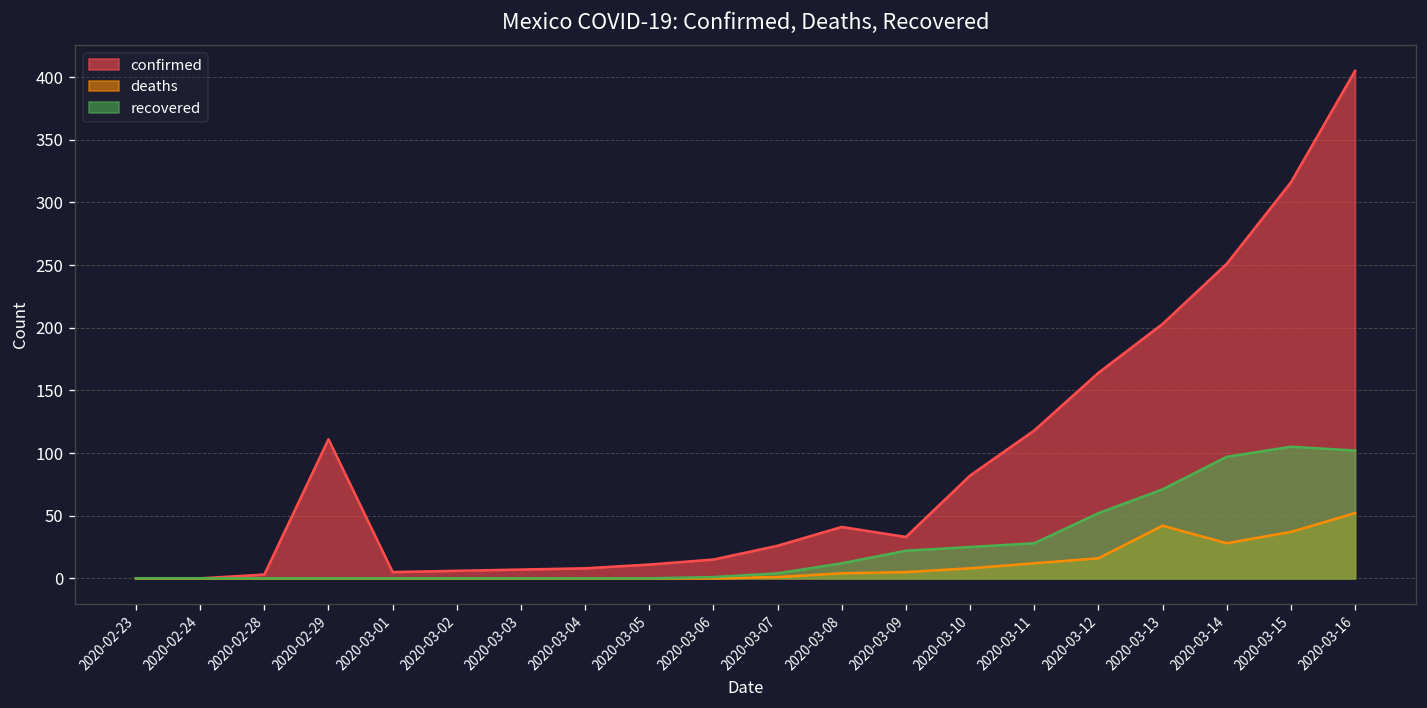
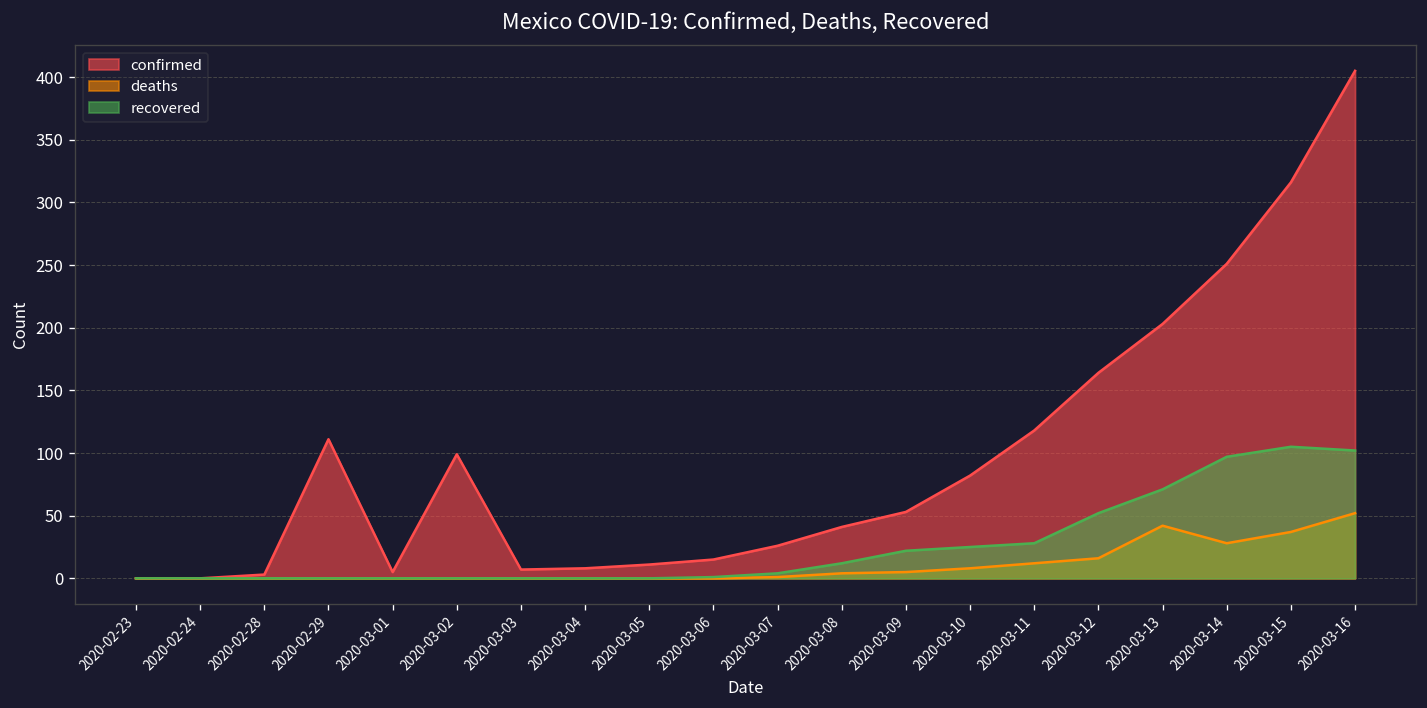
  {
    "confirmed": {
      "2020-02-28": 3,
      "2020-02-29": 111,
      "2020-03-01": 5,
-     "2020-03-02": 6,
+     "2020-03-02": 99,
      "2020-03-03": 7,
      "2020-03-04": 8,
      "2020-03-05": 11,
      "2020-03-06": 15,
      "2020-03-07": 26,
      "2020-03-08": 41,
-     "2020-03-09": 33,
+     "2020-03-09": 53,
      "2020-03-10": 82,
      "2020-03-11": 118,
      "2020-03-12": 164,
      "2020-03-13": 203,
      "2020-03-14": 251,
      "2020-03-15": 316,
      "2020-03-16": 405
    },
    "deaths": {
      "2020-03-07": 1,
      "2020-03-08": 4,
      "2020-03-09": 5,
      "2020-03-10": 8,
      "2020-03-11": 12,
      "2020-03-12": 16,
      "2020-03-13": 42,
      "2020-03-14": 28,
      "2020-03-15": 37,
      "2020-03-16": 52
    },
    "recovered": {
      "2020-03-07": 4,
      "2020-03-08": 12,
      "2020-03-09": 22,
      "2020-03-10": 25,
      "2020-03-11": 28,
      "2020-03-12": 52,
      "2020-03-13": 71,
      "2020-03-14": 97,
      "2020-03-15": 105,
      "2020-03-16": 102
    }
  }
